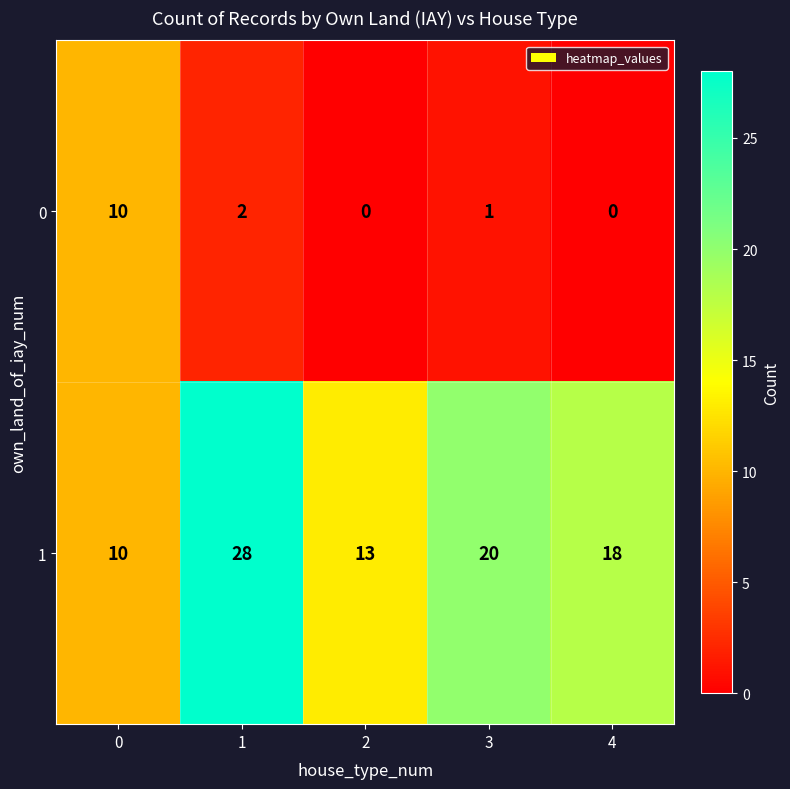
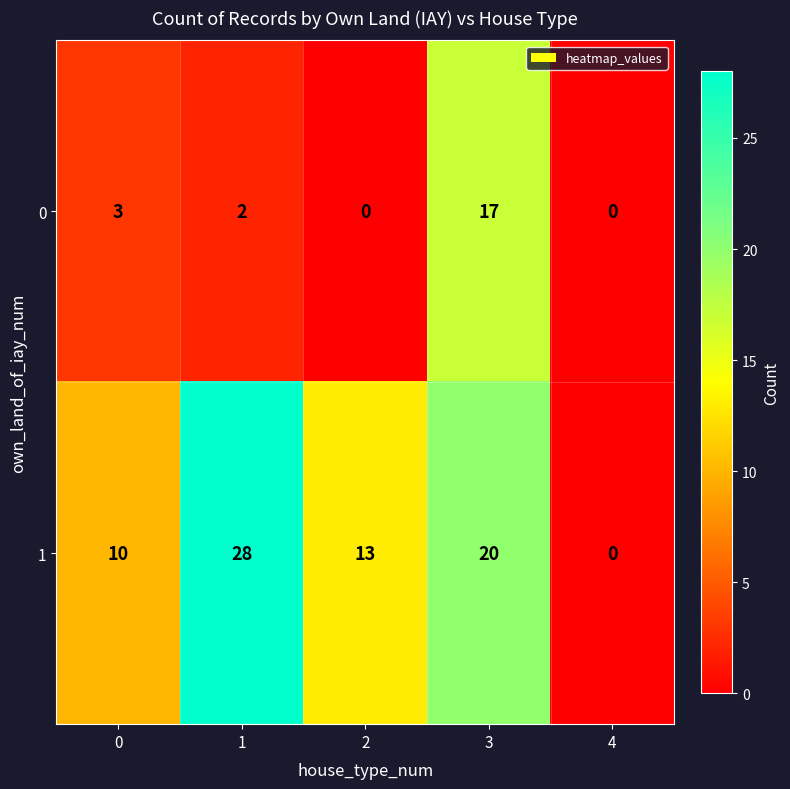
  {
    "0": {
-     "0": 10,
+     "0": 3,
      "1": 2,
      "2": 0,
-     "3": 1,
+     "3": 17,
      "4": 0
    },
    "1": {
      "0": 10,
      "1": 28,
      "2": 13,
      "3": 20,
-     "4": 18
+     "4": 0
    }
  }
